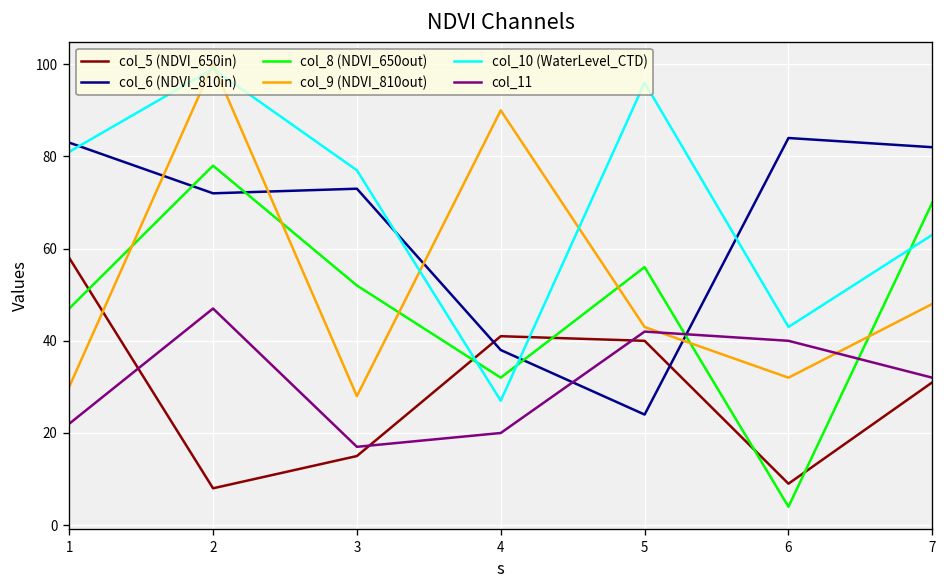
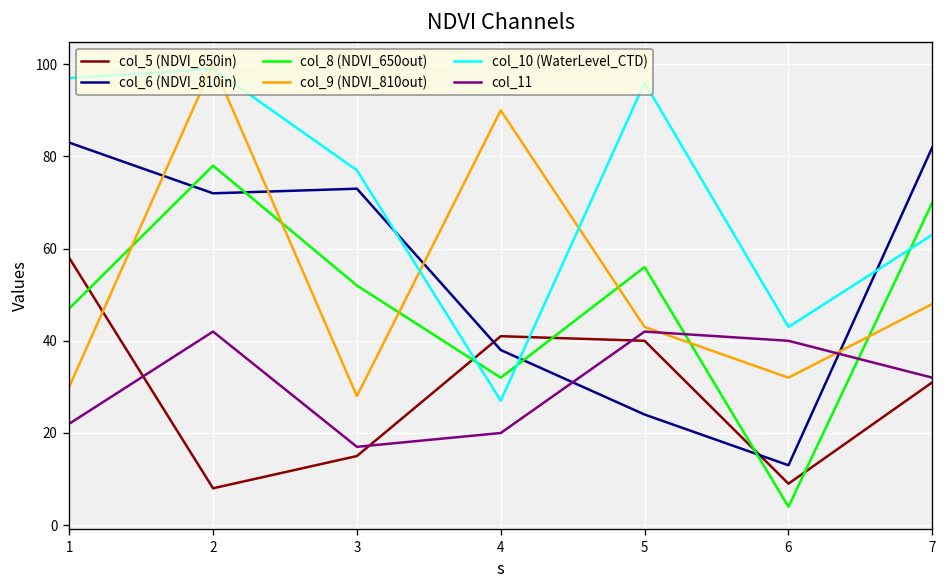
  {
    "col_5 (NDVI_650in)": {
      "1": 58,
      "2": 8,
      "3": 15,
      "4": 41,
      "5": 40,
      "6": 9,
      "7": 31
    },
    "col_6 (NDVI_810in)": {
      "1": 83,
      "2": 72,
      "3": 73,
      "4": 38,
      "5": 24,
-     "6": 84,
+     "6": 13,
      "7": 82
    },
    "col_8 (NDVI_650out)": {
      "1": 47,
      "2": 78,
      "3": 52,
      "4": 32,
      "5": 56,
      "6": 4,
      "7": 70
    },
    "col_9 (NDVI_810out)": {
      "1": 30,
      "3": 28,
      "4": 90,
      "5": 43,
      "6": 32,
      "7": 48
    },
    "col_10 (WaterLevel_CTD)": {
-     "1": 81,
+     "1": 97,
      "3": 77,
      "4": 27,
      "6": 43,
      "7": 63
    },
    "col_11": {
      "1": 22,
-     "2": 47,
+     "2": 42,
      "3": 17,
      "4": 20,
      "5": 42,
      "6": 40,
      "7": 32
    }
  }
